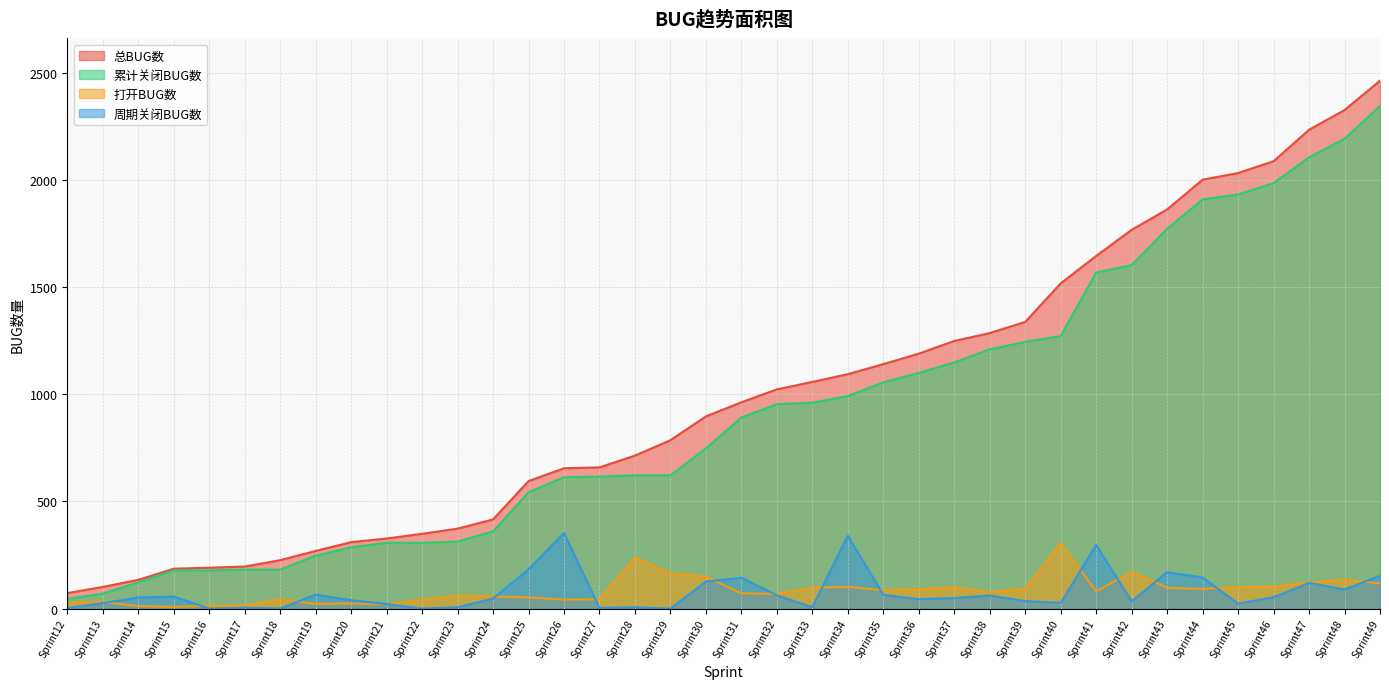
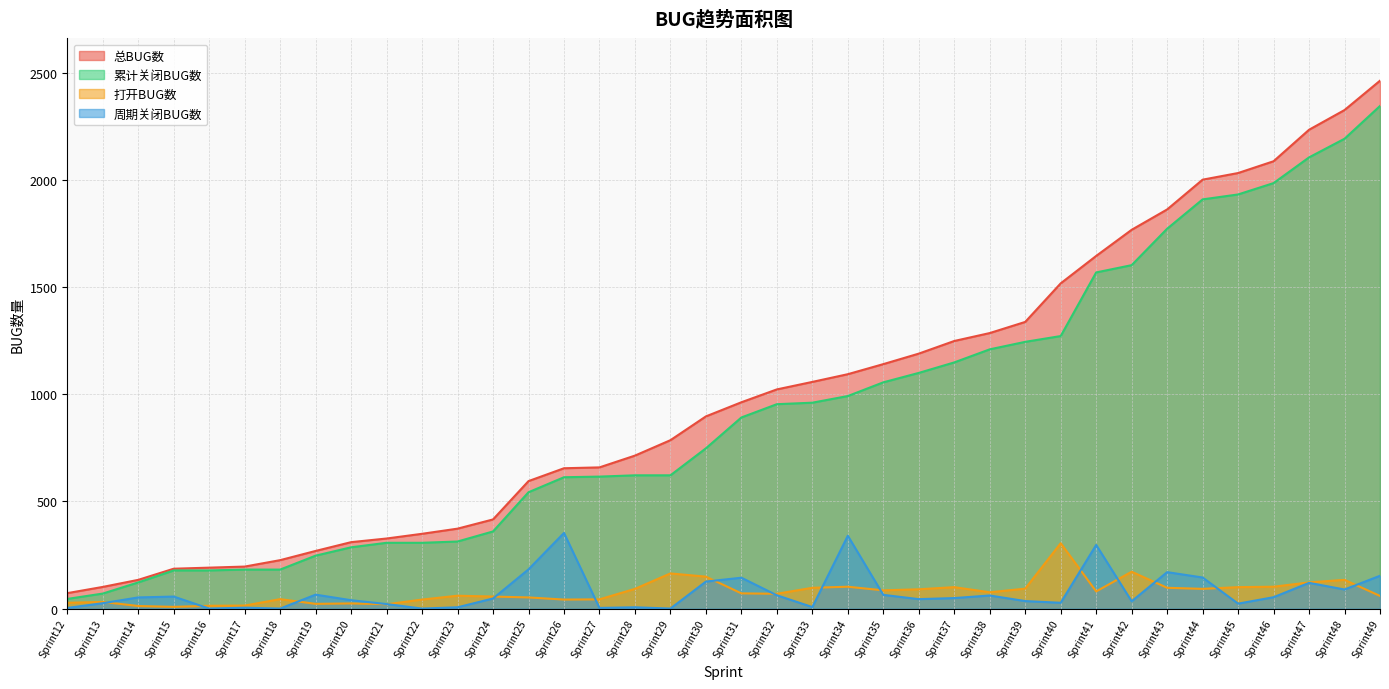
  {
    "总BUG数": {
      "Sprint12": 70,
      "Sprint13": 100,
      "Sprint16": 190,
      "Sprint17": 200,
      "Sprint18": 230,
      "Sprint19": 270,
      "Sprint20": 310,
      "Sprint21": 330,
      "Sprint22": 350,
      "Sprint23": 370,
      "Sprint24": 420,
      "Sprint25": 600,
      "Sprint26": 660,
      "Sprint27": 660,
      "Sprint28": 710,
      "Sprint29": 790,
      "Sprint30": 900,
      "Sprint31": 960,
      "Sprint32": 1020,
      "Sprint33": 1060,
      "Sprint34": 1090,
      "Sprint35": 1140,
      "Sprint36": 1190,
      "Sprint37": 1250,
      "Sprint38": 1290,
      "Sprint39": 1340,
      "Sprint40": 1520,
      "Sprint41": 1650,
      "Sprint42": 1770,
      "Sprint43": 1860,
      "Sprint44": 2000,
      "Sprint45": 2030,
      "Sprint46": 2090,
      "Sprint47": 2240,
      "Sprint48": 2330,
      "Sprint49": 2460
    },
    "累计关闭BUG数": {
      "Sprint12": 50,
      "Sprint13": 70,
      "Sprint16": 180,
      "Sprint17": 180,
      "Sprint18": 180,
      "Sprint19": 250,
      "Sprint20": 290,
      "Sprint21": 310,
      "Sprint22": 310,
      "Sprint23": 310,
      "Sprint24": 360,
      "Sprint25": 540,
      "Sprint26": 610,
      "Sprint27": 620,
      "Sprint28": 620,
      "Sprint29": 620,
      "Sprint30": 750,
      "Sprint31": 890,
      "Sprint32": 950,
      "Sprint33": 960,
      "Sprint34": 990,
      "Sprint35": 1060,
      "Sprint36": 1100,
      "Sprint37": 1150,
      "Sprint38": 1210,
      "Sprint39": 1250,
      "Sprint40": 1270,
      "Sprint41": 1570,
      "Sprint42": 1600,
      "Sprint43": 1770,
      "Sprint44": 1910,
      "Sprint45": 1930,
      "Sprint46": 1990,
      "Sprint47": 2110,
      "Sprint48": 2190,
      "Sprint49": 2350
    },
    "打开BUG数": {
      "Sprint12": 30,
      "Sprint14": 10,
      "Sprint15": 10,
      "Sprint16": 10,
      "Sprint18": 40,
      "Sprint19": 20,
      "Sprint20": 20,
      "Sprint22": 40,
      "Sprint23": 60,
      "Sprint25": 50,
      "Sprint26": 40,
      "Sprint27": 40,
-     "Sprint28": 240,
+     "Sprint28": 90,
      "Sprint29": 160,
      "Sprint30": 150,
      "Sprint31": 70,
      "Sprint33": 100,
      "Sprint34": 100,
      "Sprint35": 90,
      "Sprint36": 90,
      "Sprint37": 100,
      "Sprint38": 80,
      "Sprint39": 90,
      "Sprint40": 310,
      "Sprint41": 80,
      "Sprint42": 170,
      "Sprint43": 100,
      "Sprint44": 90,
      "Sprint45": 100,
      "Sprint46": 100,
      "Sprint48": 130,
-     "Sprint49": 120
+     "Sprint49": 60
    },
    "周期关闭BUG数": {
      "Sprint12": 0,
      "Sprint14": 50,
      "Sprint15": 60,
      "Sprint16": 0,
      "Sprint18": 0,
      "Sprint19": 70,
      "Sprint20": 40,
      "Sprint22": 0,
      "Sprint23": 10,
      "Sprint25": 180,
      "Sprint26": 350,
      "Sprint27": 0,
      "Sprint28": 10,
      "Sprint29": 0,
      "Sprint30": 130,
      "Sprint31": 140,
      "Sprint33": 10,
      "Sprint34": 340,
      "Sprint35": 60,
      "Sprint36": 40,
      "Sprint37": 50,
      "Sprint38": 60,
      "Sprint39": 40,
      "Sprint40": 30,
      "Sprint41": 300,
      "Sprint42": 30,
      "Sprint43": 170,
      "Sprint44": 150,
      "Sprint45": 20,
      "Sprint46": 50,
      "Sprint48": 90,
      "Sprint49": 150
    }
  }
